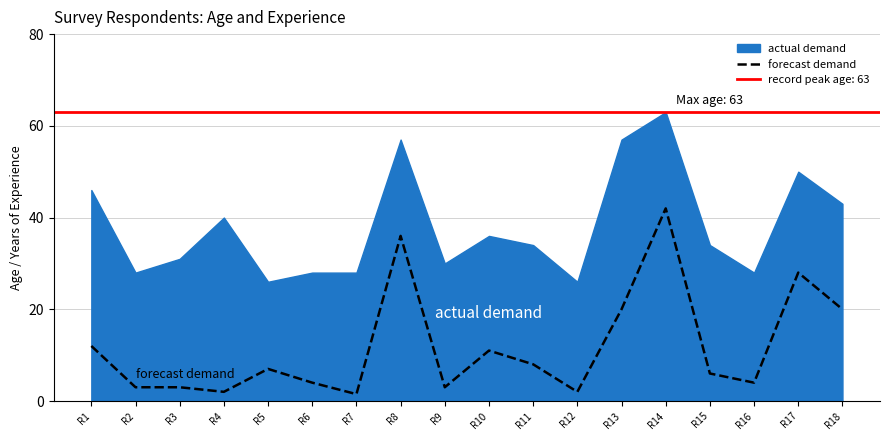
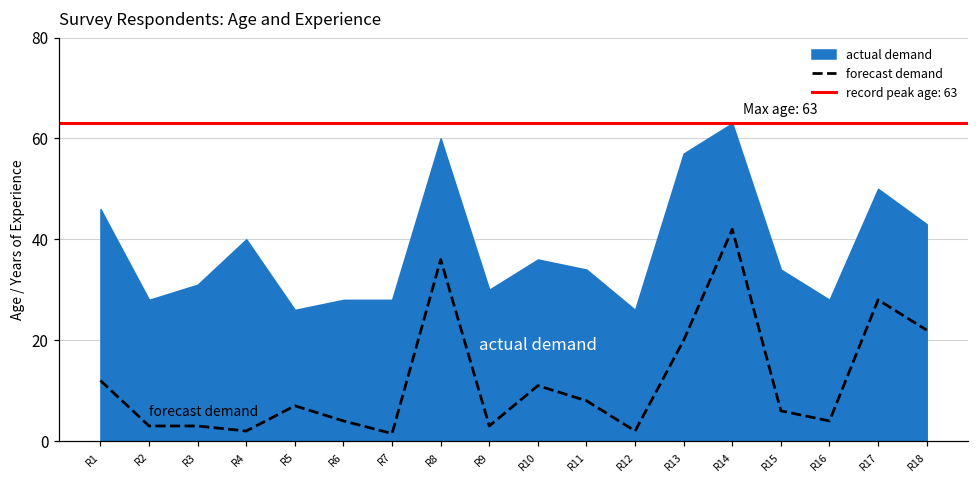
  {
    "actual demand": {
      "R1": 46,
      "R2": 28,
      "R3": 31,
      "R4": 40,
      "R5": 26,
      "R6": 28,
      "R7": 28,
-     "R8": 57,
+     "R8": 60,
      "R9": 30,
      "R10": 36,
      "R11": 34,
      "R12": 26,
      "R13": 57,
      "R15": 34,
      "R16": 28,
      "R17": 50,
      "R18": 43
    },
    "forecast demand": {
      "R1": 12,
      "R2": 3,
      "R3": 3,
      "R4": 2,
      "R5": 7,
      "R6": 4,
      "R7": 2,
      "R8": 36,
      "R9": 3,
      "R10": 11,
      "R11": 8,
      "R12": 2,
      "R13": 20,
      "R14": 42,
      "R15": 6,
      "R16": 4,
      "R17": 28,
-     "R18": 20
+     "R18": 22
    }
  }
